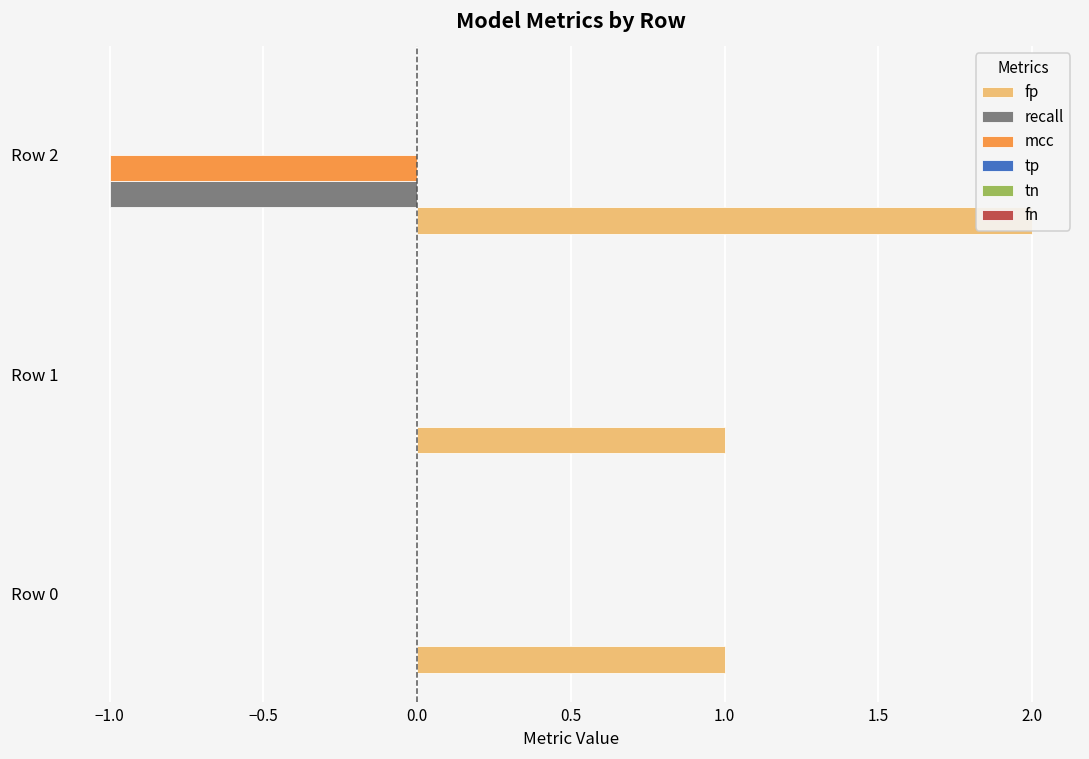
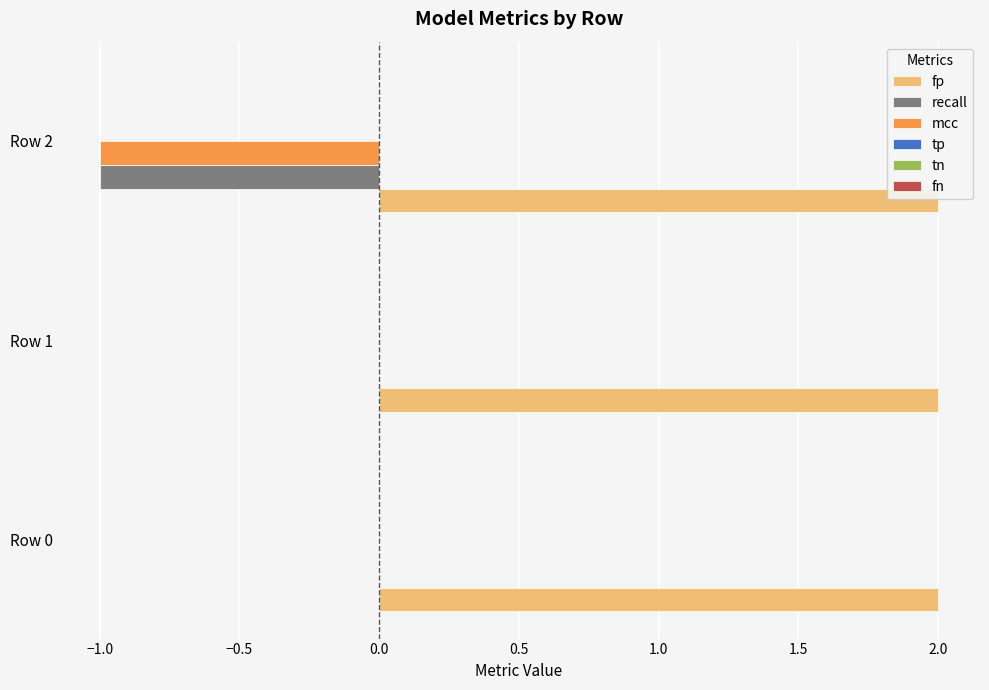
  {
    "fp": {
      "Row 2": 2,
-     "Row 1": 1,
-     "Row 0": 1
+     "Row 1": 2,
+     "Row 0": 2
    },
    "recall": {
      "Row 2": -1,
      "Row 1": 0,
      "Row 0": 0
    },
    "mcc": {
      "Row 2": -1,
      "Row 1": 0,
      "Row 0": 0
    },
    "tp": {
      "Row 2": 0,
      "Row 1": 0,
      "Row 0": 0
    },
    "tn": {
      "Row 2": 0,
      "Row 1": 0,
      "Row 0": 0
    },
    "fn": {
      "Row 2": 0,
      "Row 1": 0,
      "Row 0": 0
    }
  }
